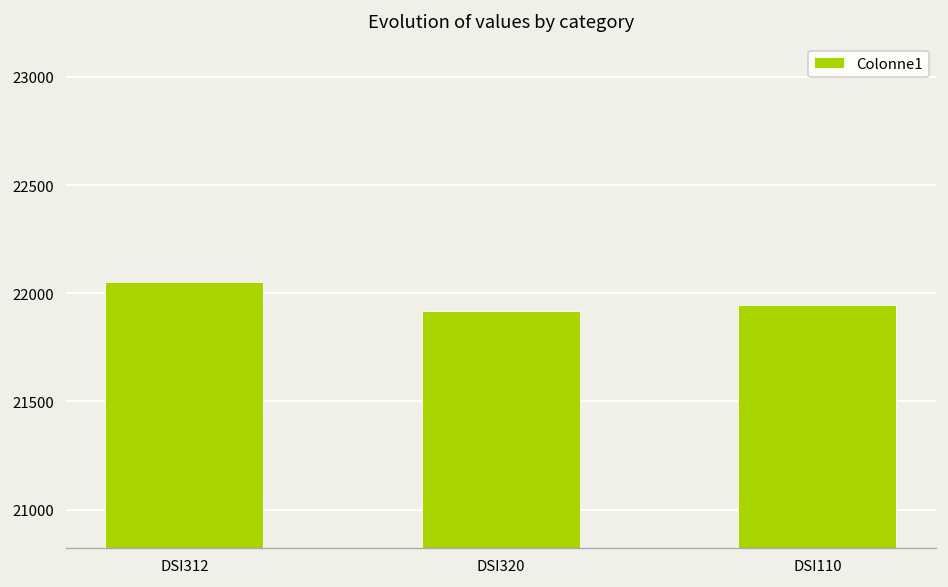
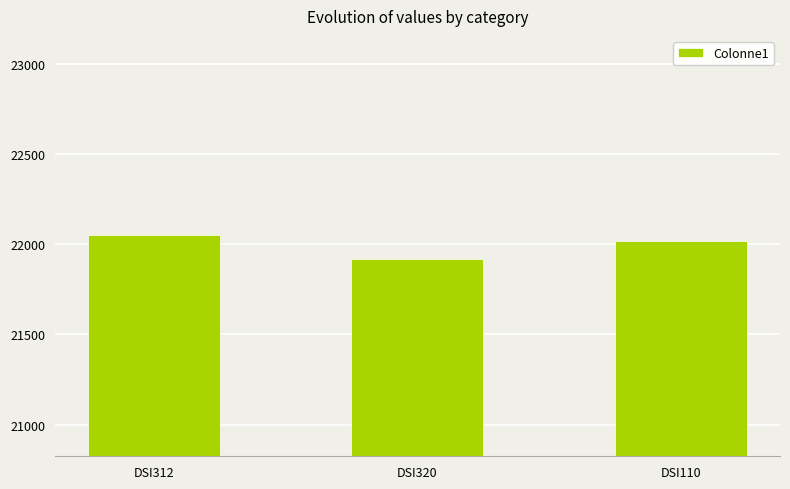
  {
    "DSI312": 22050,
    "DSI320": 21920,
-   "DSI110": 21950
+   "DSI110": 22020
  }
